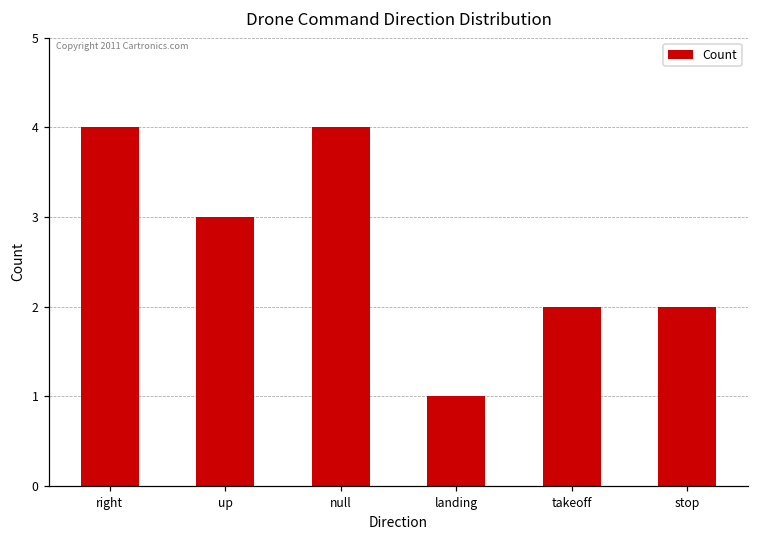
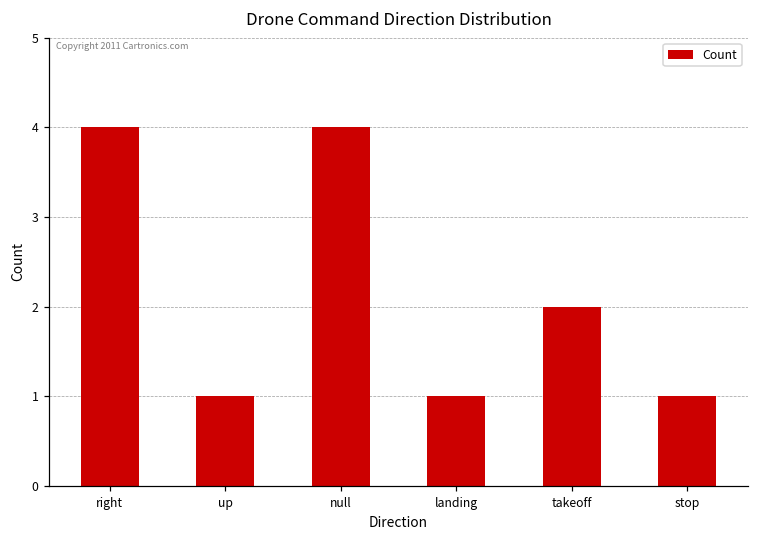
  {
    "right": 4,
-   "up": 3,
+   "up": 1,
    "null": 4,
    "landing": 1,
    "takeoff": 2,
-   "stop": 2
+   "stop": 1
  }
